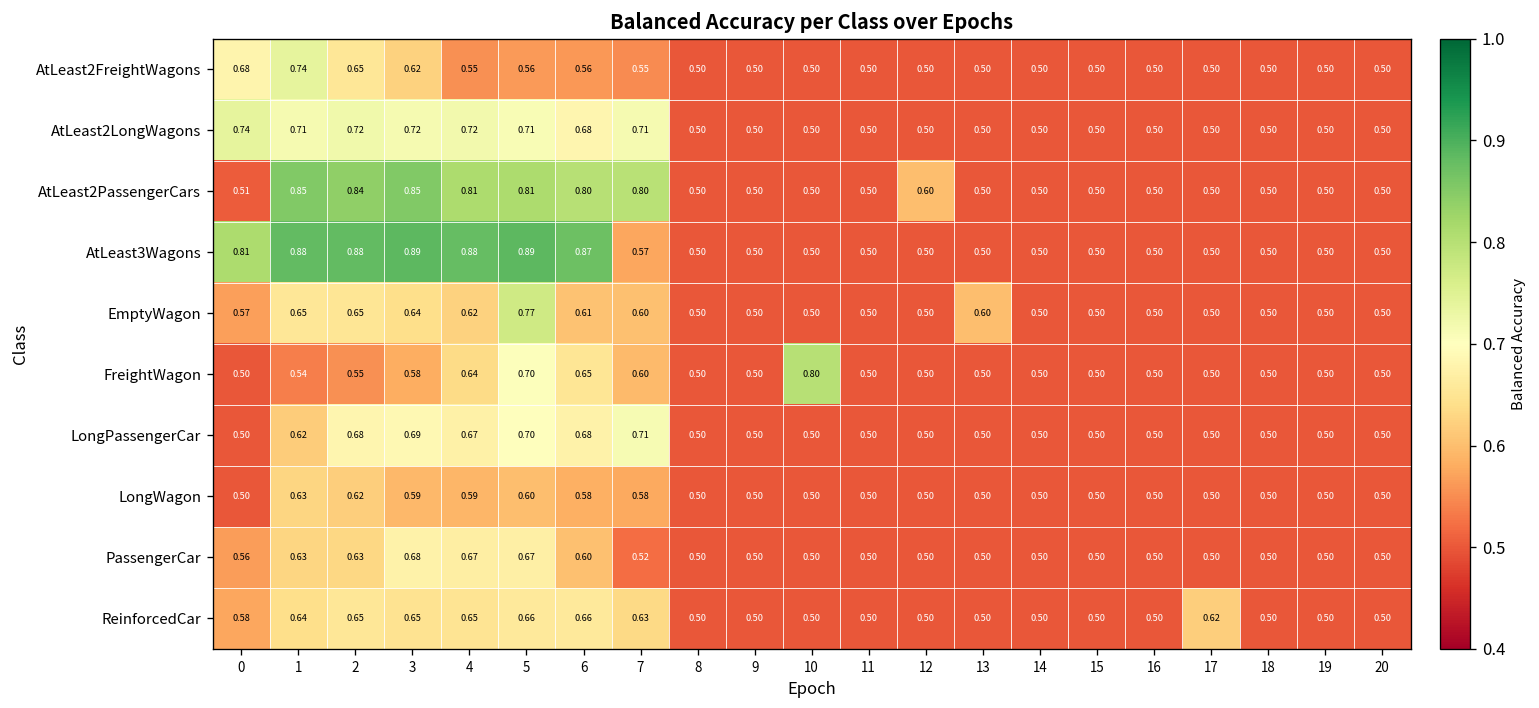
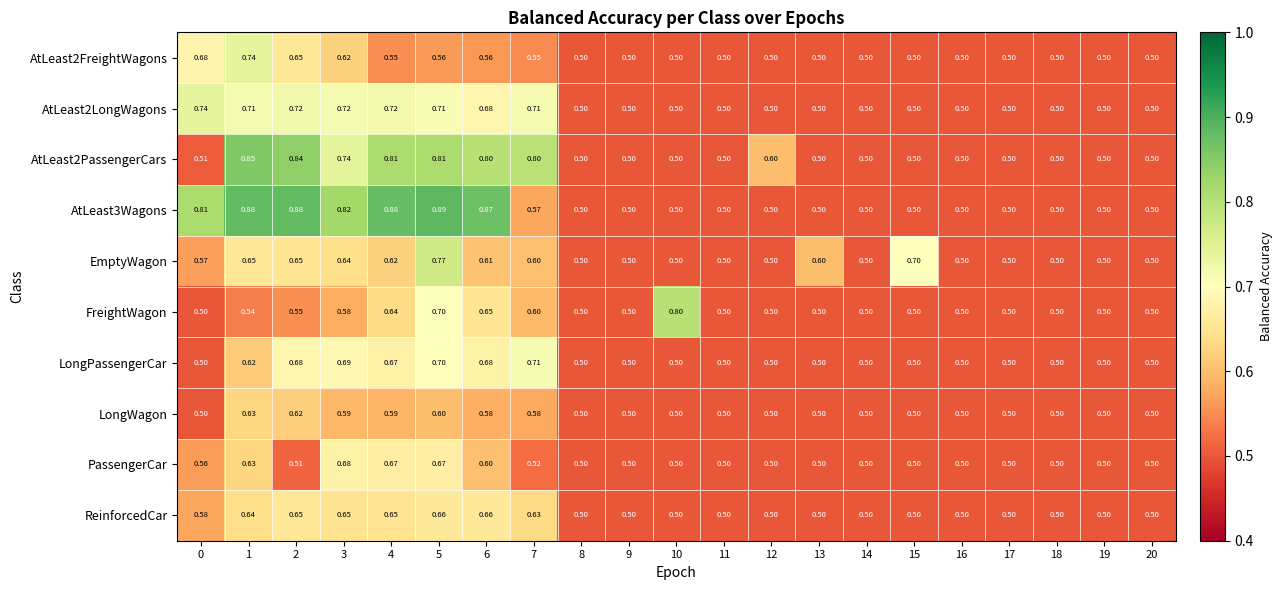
  {
    "AtLeast2PassengerCars": {
      "0": 0.51,
      "1": 0.85,
      "2": 0.84,
-     "3": 0.85,
+     "3": 0.74,
      "4": 0.81,
      "5": 0.81,
      "6": 0.80,
      "7": 0.80,
      "8": 0.50,
      "9": 0.50,
      "10": 0.50,
      "11": 0.50,
      "12": 0.60,
      "13": 0.50,
      "14": 0.50,
      "15": 0.50,
      "16": 0.50,
      "17": 0.50,
      "18": 0.50,
      "19": 0.50,
      "20": 0.50
    },
    "AtLeast3Wagons": {
      "0": 0.81,
      "1": 0.88,
      "2": 0.88,
-     "3": 0.89,
+     "3": 0.82,
      "4": 0.88,
      "5": 0.89,
      "6": 0.87,
      "7": 0.57,
      "8": 0.50,
      "9": 0.50,
      "10": 0.50,
      "11": 0.50,
      "12": 0.50,
      "13": 0.50,
      "14": 0.50,
      "15": 0.50,
      "16": 0.50,
      "17": 0.50,
      "18": 0.50,
      "19": 0.50,
      "20": 0.50
    },
    "EmptyWagon": {
      "0": 0.57,
      "1": 0.65,
      "2": 0.65,
      "3": 0.64,
      "4": 0.62,
      "5": 0.77,
      "6": 0.61,
      "7": 0.60,
      "8": 0.50,
      "9": 0.50,
      "10": 0.50,
      "11": 0.50,
      "12": 0.50,
      "13": 0.60,
      "14": 0.50,
-     "15": 0.50,
+     "15": 0.70,
      "16": 0.50,
      "17": 0.50,
      "18": 0.50,
      "19": 0.50,
      "20": 0.50
    },
    "PassengerCar": {
      "0": 0.56,
      "1": 0.63,
-     "2": 0.63,
+     "2": 0.51,
      "3": 0.68,
      "4": 0.67,
      "5": 0.67,
      "6": 0.60,
      "7": 0.52,
      "8": 0.50,
      "9": 0.50,
      "10": 0.50,
      "11": 0.50,
      "12": 0.50,
      "13": 0.50,
      "14": 0.50,
      "15": 0.50,
      "16": 0.50,
      "17": 0.50,
      "18": 0.50,
      "19": 0.50,
      "20": 0.50
    },
    "ReinforcedCar": {
      "0": 0.58,
      "1": 0.64,
      "2": 0.65,
      "3": 0.65,
      "4": 0.65,
      "5": 0.66,
      "6": 0.66,
      "7": 0.63,
      "8": 0.50,
      "9": 0.50,
      "10": 0.50,
      "11": 0.50,
      "12": 0.50,
      "13": 0.50,
      "14": 0.50,
      "15": 0.50,
      "16": 0.50,
-     "17": 0.62,
+     "17": 0.50,
      "18": 0.50,
      "19": 0.50,
      "20": 0.50
    }
  }
